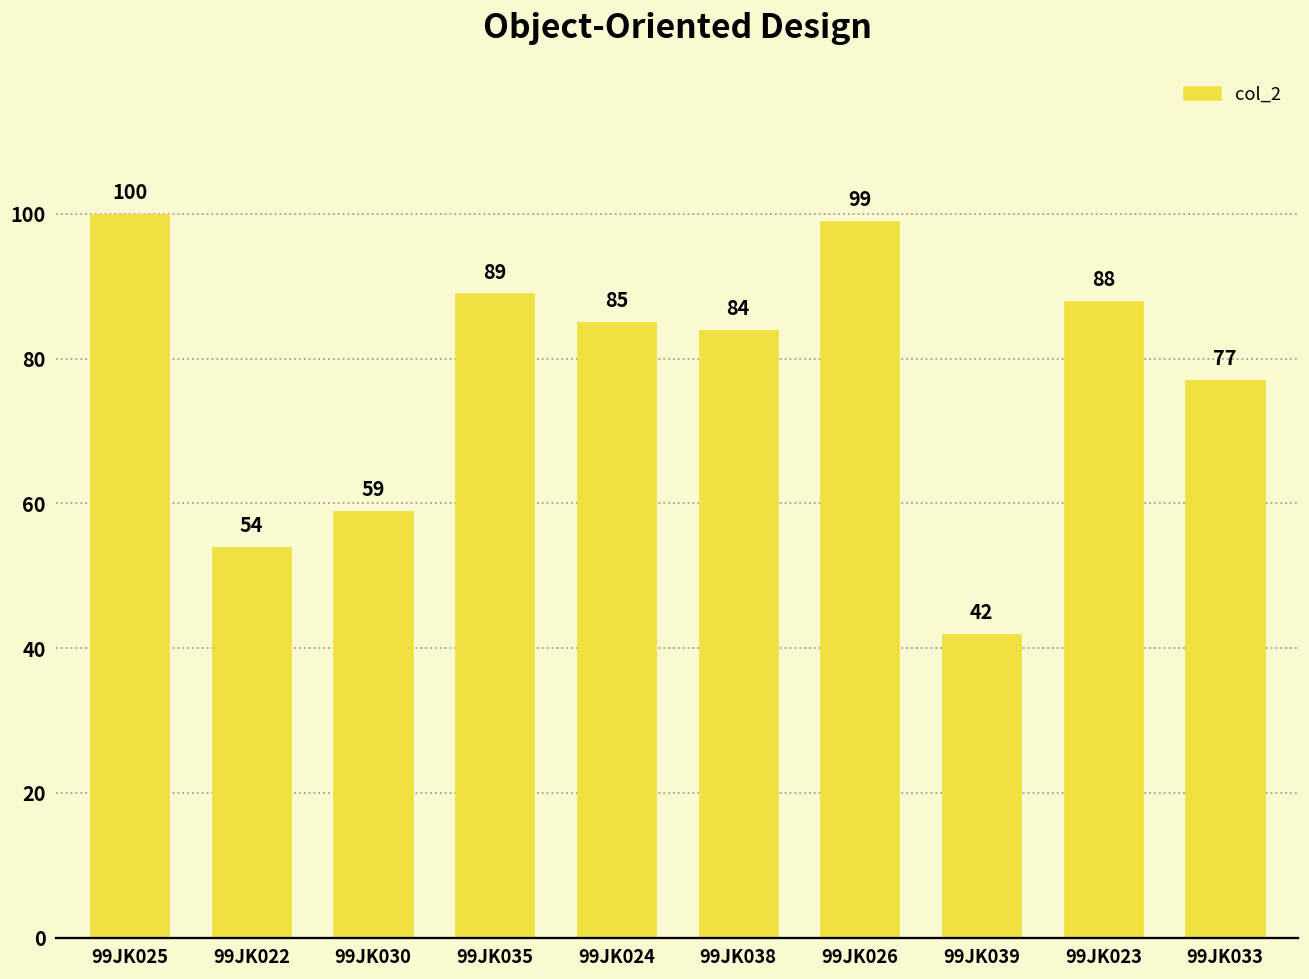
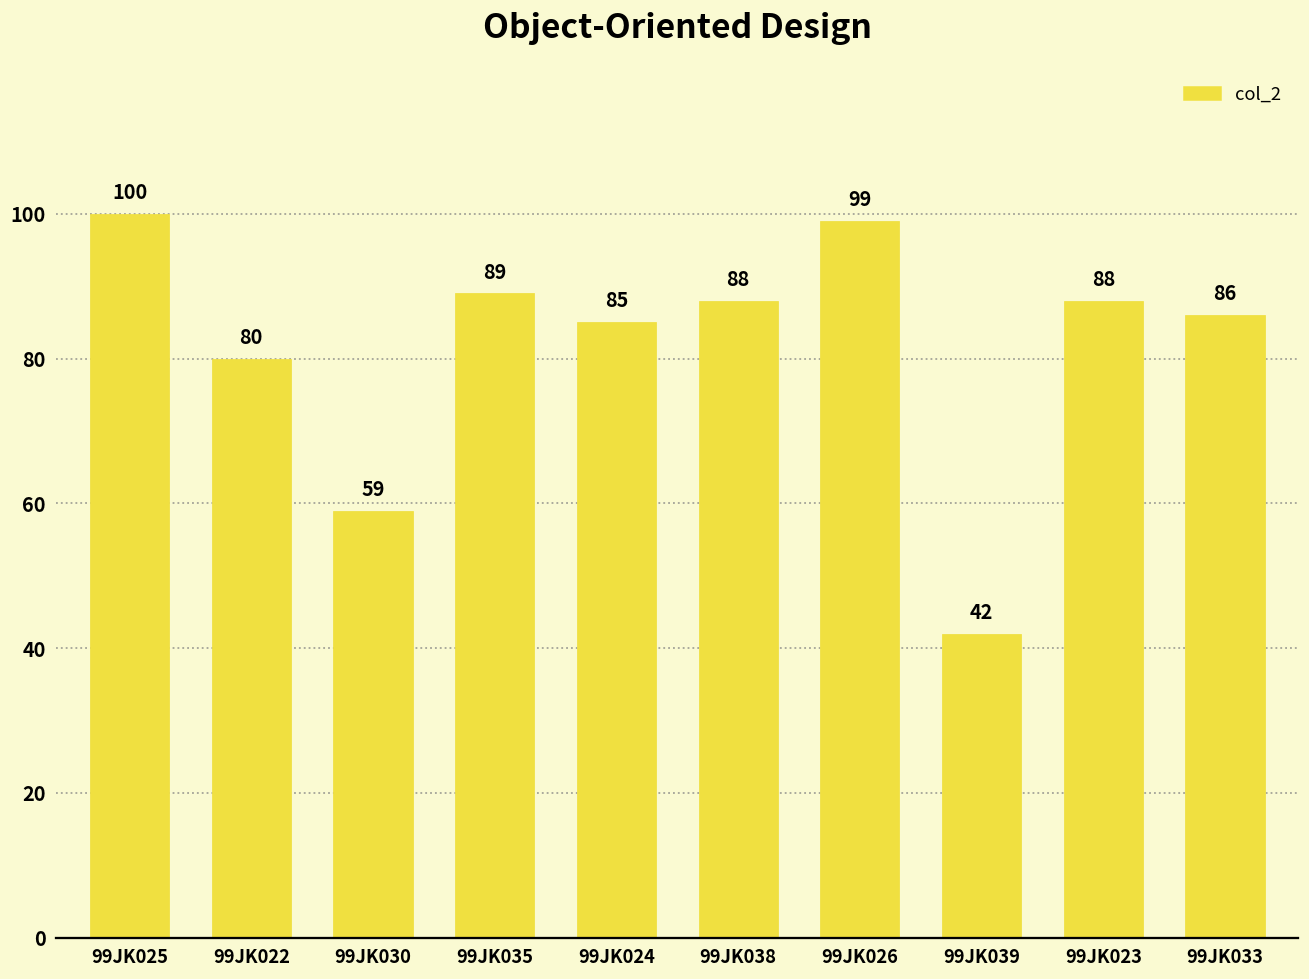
  {
    "99JK025": 100,
-   "99JK022": 54,
+   "99JK022": 80,
    "99JK030": 59,
    "99JK035": 89,
    "99JK024": 85,
-   "99JK038": 84,
+   "99JK038": 88,
    "99JK026": 99,
    "99JK039": 42,
    "99JK023": 88,
-   "99JK033": 77
+   "99JK033": 86
  }
